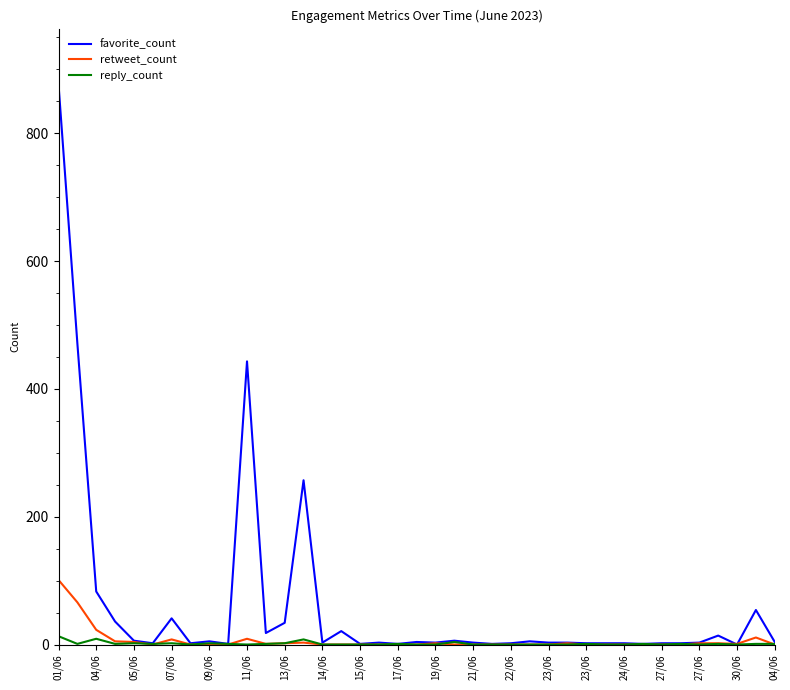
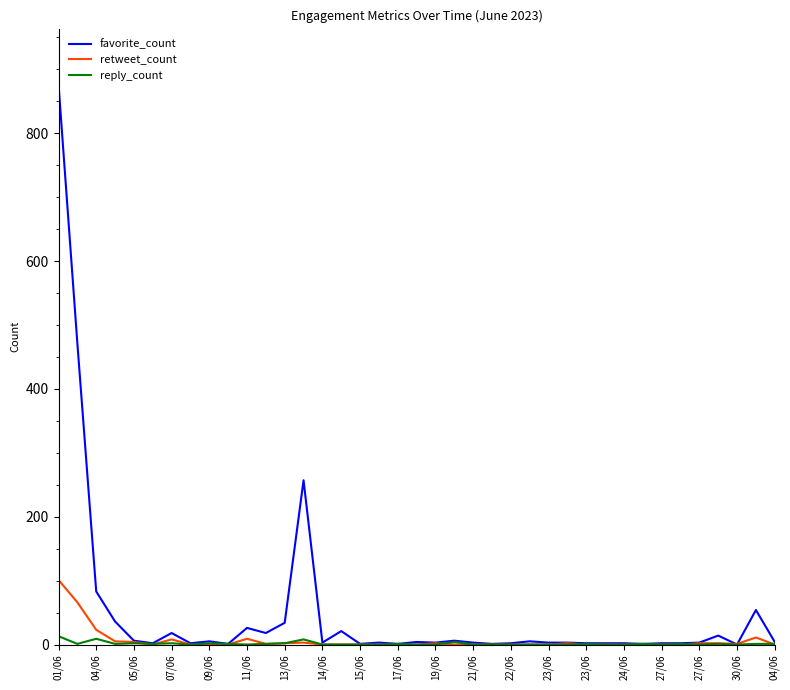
  {
    "favorite_count": {
-     "07/06": 40,
-     "11/06": 440
+     "07/06": 20,
+     "11/06": 30
    },
    "retweet_count": {
      "07/06": 10,
      "11/06": 10
    },
    "reply_count": {
      "07/06": 0,
      "11/06": 0
    }
  }
